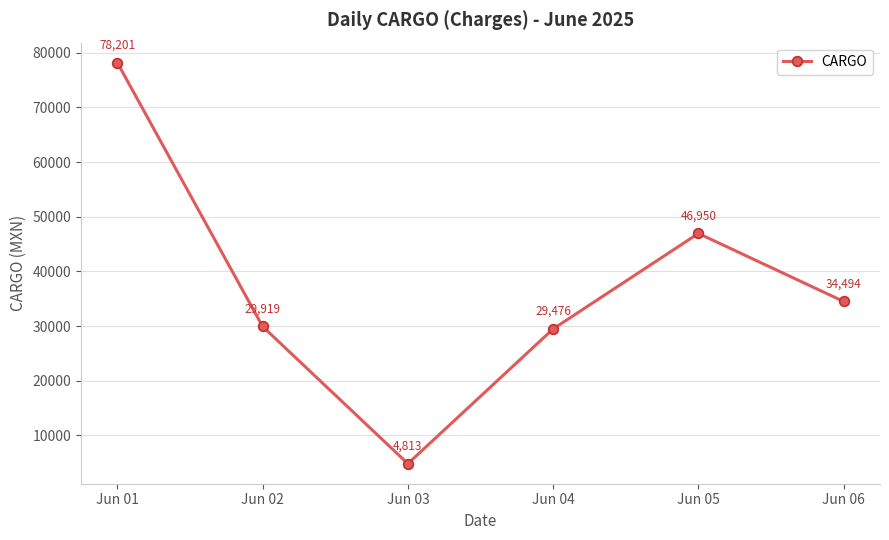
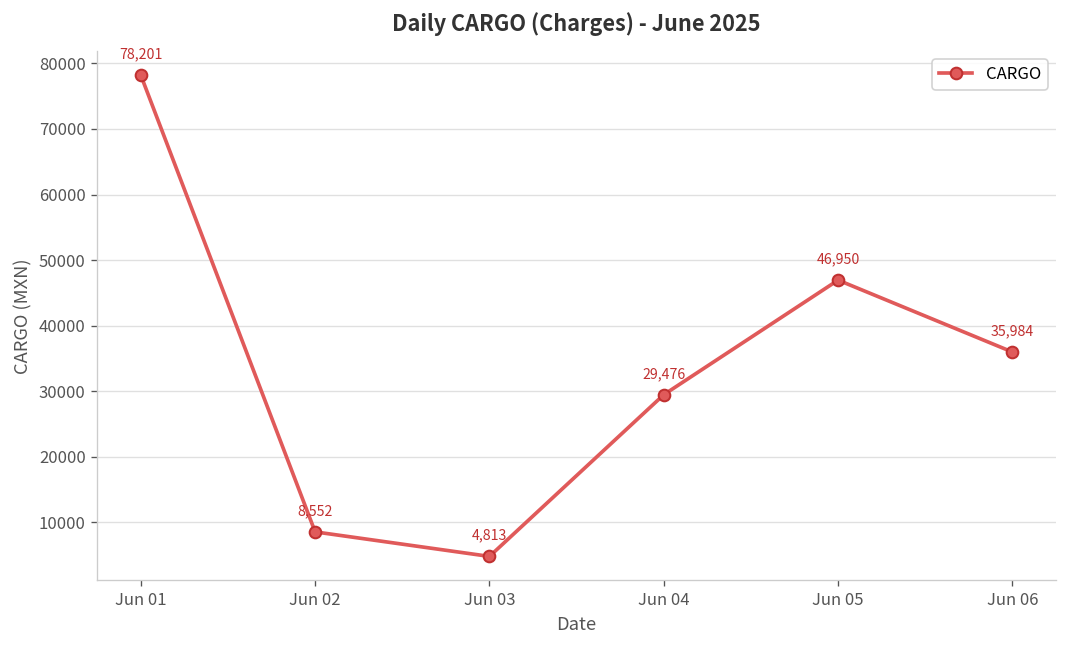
  {
    "Jun 01": "78,201",
-   "Jun 02": "29,919",
+   "Jun 02": "8,552",
    "Jun 03": "4,813",
    "Jun 04": "29,476",
    "Jun 05": "46,950",
-   "Jun 06": "34,494"
+   "Jun 06": "35,984"
  }
